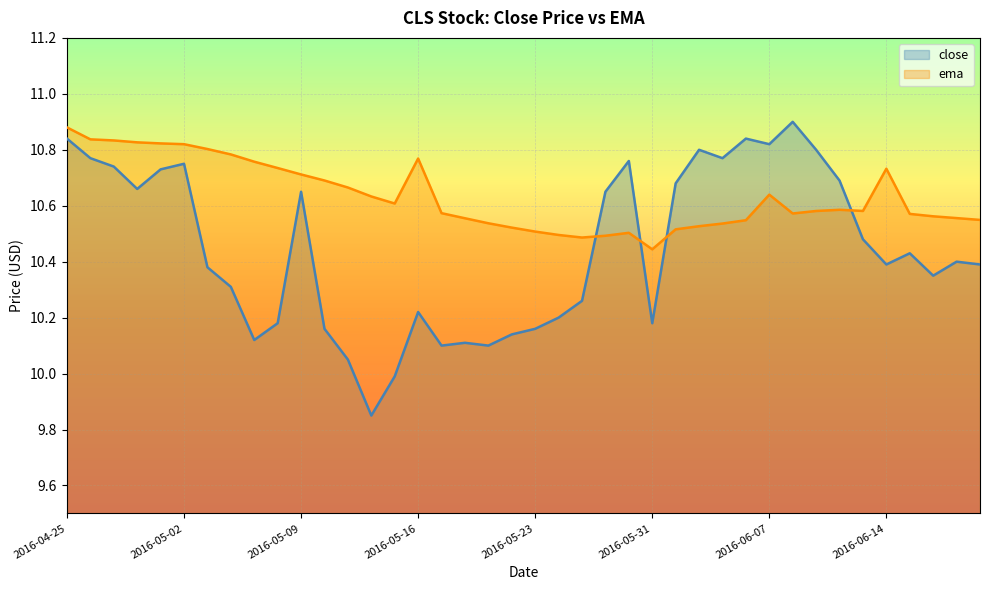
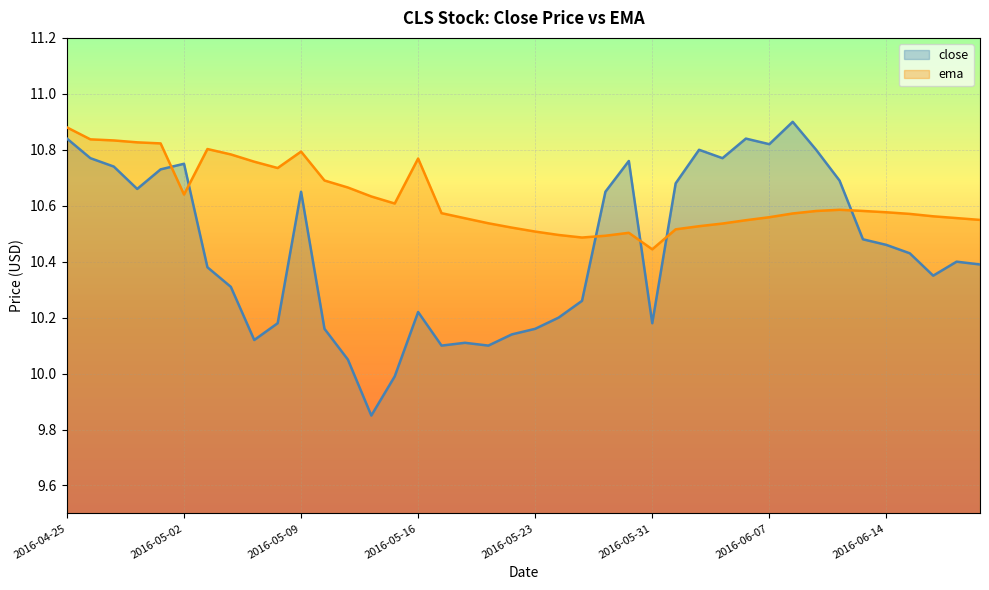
  {
    "close": {
      "2016-04-25": 10.84,
      "2016-05-02": 10.75,
      "2016-05-09": 10.65,
      "2016-05-16": 10.22,
      "2016-05-23": 10.16,
      "2016-05-31": 10.18,
      "2016-06-07": 10.82,
-     "2016-06-14": 10.39
+     "2016-06-14": 10.46
    },
    "ema": {
      "2016-04-25": 10.88,
-     "2016-05-02": 10.82,
-     "2016-05-09": 10.71,
+     "2016-05-02": 10.64,
+     "2016-05-09": 10.79,
      "2016-05-16": 10.77,
      "2016-05-23": 10.51,
      "2016-05-31": 10.44,
-     "2016-06-07": 10.64,
-     "2016-06-14": 10.73
+     "2016-06-07": 10.56,
+     "2016-06-14": 10.58
    }
  }
